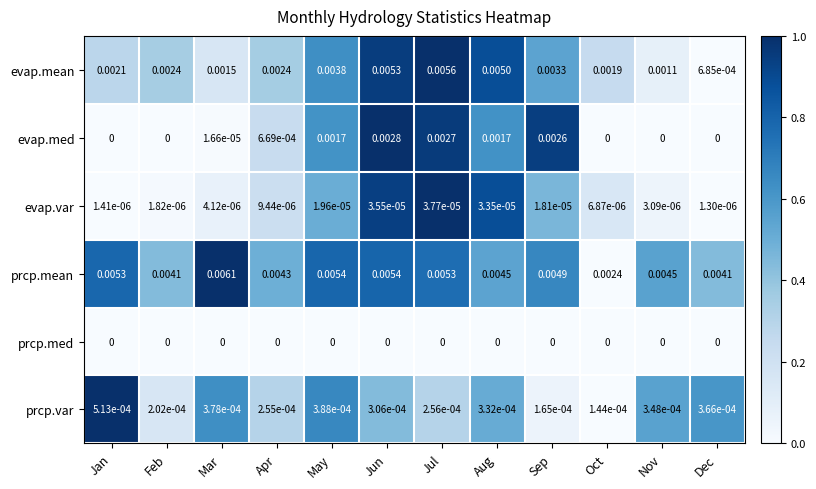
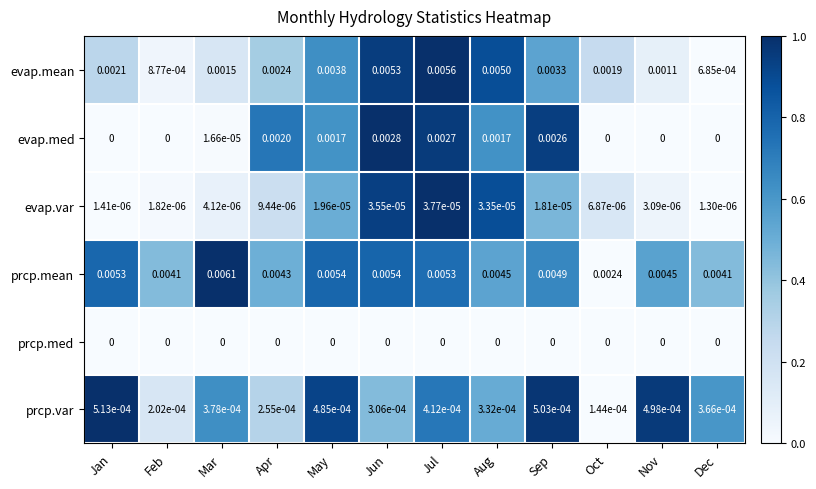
  {
    "evap.mean": {
      "Jan": "0.0021",
-     "Feb": "0.0024",
+     "Feb": "8.77e-04",
      "Mar": "0.0015",
      "Apr": "0.0024",
      "May": "0.0038",
      "Jun": "0.0053",
      "Jul": "0.0056",
      "Aug": "0.0050",
      "Sep": "0.0033",
      "Oct": "0.0019",
      "Nov": "0.0011",
      "Dec": "6.85e-04"
    },
    "evap.med": {
      "Jan": "0",
      "Feb": "0",
      "Mar": "1.66e-05",
-     "Apr": "6.69e-04",
+     "Apr": "0.0020",
      "May": "0.0017",
      "Jun": "0.0028",
      "Jul": "0.0027",
      "Aug": "0.0017",
      "Sep": "0.0026",
      "Oct": "0",
      "Nov": "0",
      "Dec": "0"
    },
    "evap.var": {
      "Jan": "1.41e-06",
      "Feb": "1.82e-06",
      "Mar": "4.12e-06",
      "Apr": "9.44e-06",
      "May": "1.96e-05",
      "Jun": "3.55e-05",
      "Jul": "3.77e-05",
      "Aug": "3.35e-05",
      "Sep": "1.81e-05",
      "Oct": "6.87e-06",
      "Nov": "3.09e-06",
      "Dec": "1.30e-06"
    },
    "prcp.mean": {
      "Jan": "0.0053",
      "Feb": "0.0041",
      "Mar": "0.0061",
      "Apr": "0.0043",
      "May": "0.0054",
      "Jun": "0.0054",
      "Jul": "0.0053",
      "Aug": "0.0045",
      "Sep": "0.0049",
      "Oct": "0.0024",
      "Nov": "0.0045",
      "Dec": "0.0041"
    },
    "prcp.med": {
      "Jan": "0",
      "Feb": "0",
      "Mar": "0",
      "Apr": "0",
      "May": "0",
      "Jun": "0",
      "Jul": "0",
      "Aug": "0",
      "Sep": "0",
      "Oct": "0",
      "Nov": "0",
      "Dec": "0"
    },
    "prcp.var": {
      "Jan": "5.13e-04",
      "Feb": "2.02e-04",
      "Mar": "3.78e-04",
      "Apr": "2.55e-04",
-     "May": "3.88e-04",
+     "May": "4.85e-04",
      "Jun": "3.06e-04",
-     "Jul": "2.56e-04",
+     "Jul": "4.12e-04",
      "Aug": "3.32e-04",
-     "Sep": "1.65e-04",
+     "Sep": "5.03e-04",
      "Oct": "1.44e-04",
-     "Nov": "3.48e-04",
+     "Nov": "4.98e-04",
      "Dec": "3.66e-04"
    }
  }
